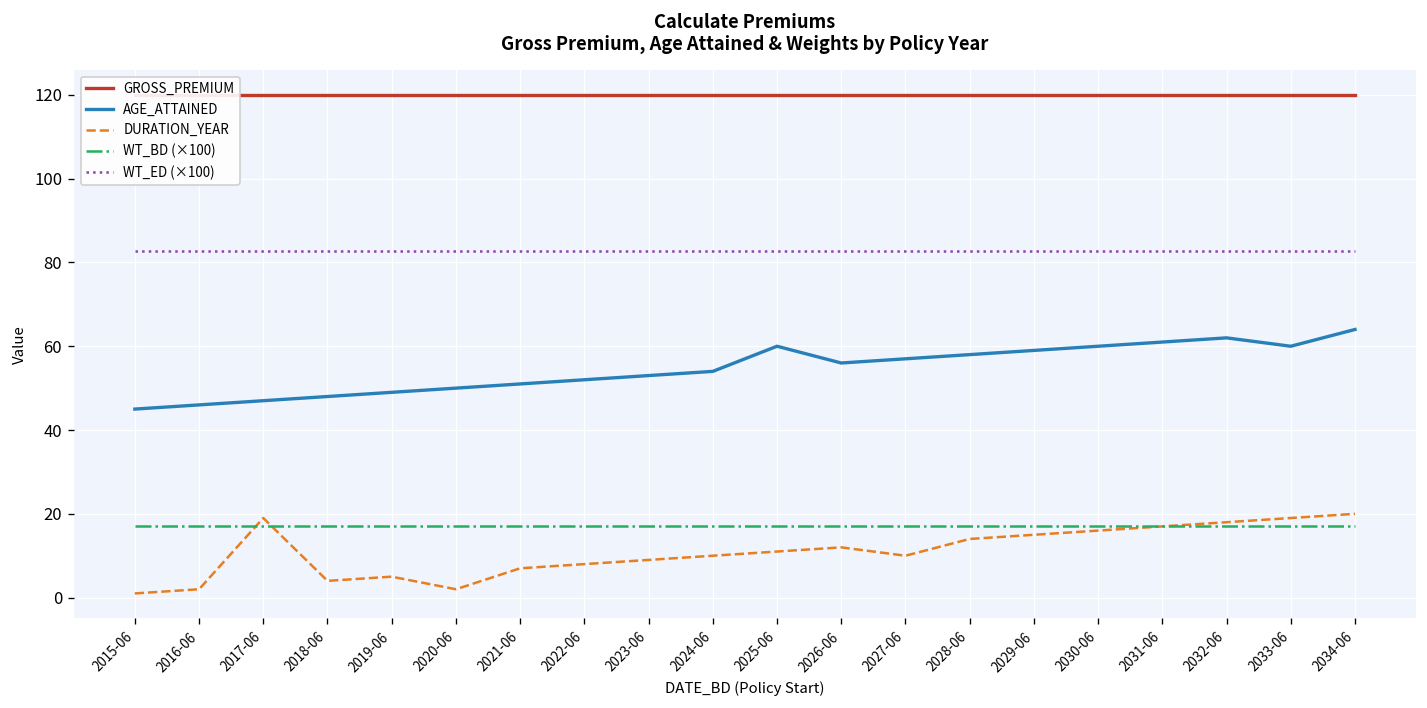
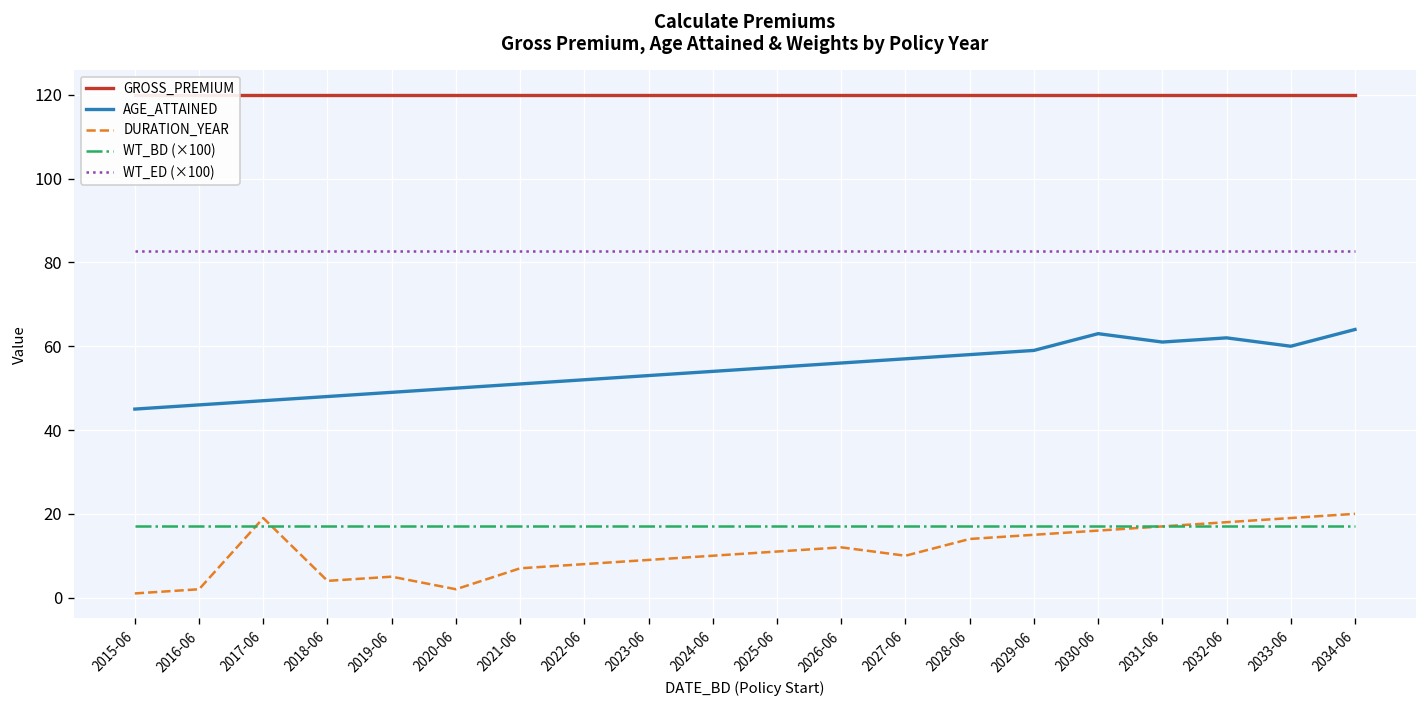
  {
    "GROSS_PREMIUM": {
      "2017-06": 120,
      "2018-06": 120,
      "2019-06": 120,
      "2020-06": 120,
      "2021-06": 120,
      "2022-06": 120,
      "2023-06": 120,
      "2024-06": 120,
      "2025-06": 120,
      "2026-06": 120,
      "2027-06": 120,
      "2028-06": 120,
      "2029-06": 120,
      "2030-06": 120,
      "2031-06": 120,
      "2032-06": 120,
      "2033-06": 120,
      "2034-06": 120
    },
    "AGE_ATTAINED": {
      "2015-06": 45,
      "2016-06": 46,
      "2017-06": 47,
      "2018-06": 48,
      "2019-06": 49,
      "2020-06": 50,
      "2021-06": 51,
      "2022-06": 52,
      "2023-06": 53,
      "2024-06": 54,
-     "2025-06": 60,
+     "2025-06": 55,
      "2026-06": 56,
      "2027-06": 57,
      "2028-06": 58,
      "2029-06": 59,
-     "2030-06": 60,
+     "2030-06": 63,
      "2031-06": 61,
      "2032-06": 62,
      "2033-06": 60,
      "2034-06": 64
    },
    "DURATION_YEAR": {
      "2015-06": 1,
      "2016-06": 2,
      "2017-06": 19,
      "2018-06": 4,
      "2019-06": 5,
      "2020-06": 2,
      "2021-06": 7,
      "2022-06": 8,
      "2023-06": 9,
      "2024-06": 10,
      "2025-06": 11,
      "2026-06": 12,
      "2027-06": 10,
      "2028-06": 14,
      "2029-06": 15,
      "2030-06": 16,
      "2032-06": 18,
      "2033-06": 19,
      "2034-06": 20
    },
    "WT_BD (×100)": {
      "2015-06": 17,
      "2016-06": 17,
      "2017-06": 17,
      "2018-06": 17,
      "2019-06": 17,
      "2020-06": 17,
      "2021-06": 17,
      "2022-06": 17,
      "2023-06": 17,
      "2024-06": 17,
      "2025-06": 17,
      "2026-06": 17,
      "2027-06": 17,
      "2028-06": 17,
      "2029-06": 17,
      "2030-06": 17,
      "2032-06": 17,
      "2033-06": 17,
      "2034-06": 17
    },
    "WT_ED (×100)": {
      "2015-06": 83,
      "2016-06": 83,
      "2017-06": 83,
      "2018-06": 83,
      "2019-06": 83,
      "2020-06": 83,
      "2021-06": 83,
      "2022-06": 83,
      "2023-06": 83,
      "2024-06": 83,
      "2025-06": 83,
      "2026-06": 83,
      "2027-06": 83,
      "2028-06": 83,
      "2029-06": 83,
      "2030-06": 83,
      "2031-06": 83,
      "2032-06": 83,
      "2033-06": 83,
      "2034-06": 83
    }
  }
